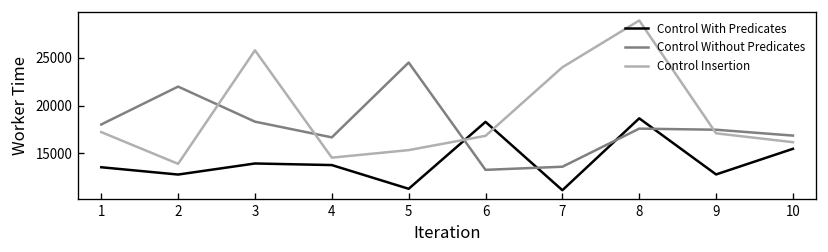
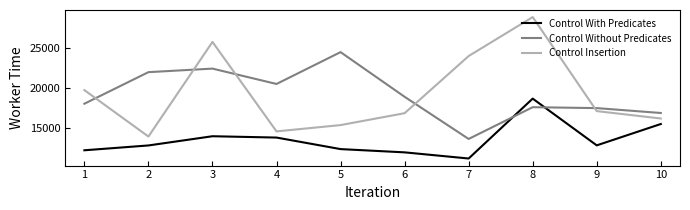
  {
    "Control With Predicates": {
-     "1": 14000,
+     "1": 12000,
      "2": 13000,
      "3": 14000,
      "4": 14000,
-     "5": 11000,
-     "6": 18000,
+     "5": 12000,
+     "6": 12000,
      "7": 11000,
      "8": 19000,
      "9": 13000,
      "10": 15000
    },
    "Control Without Predicates": {
      "1": 18000,
      "2": 22000,
-     "3": 18000,
-     "4": 17000,
+     "3": 22000,
+     "4": 21000,
      "5": 25000,
-     "6": 13000,
+     "6": 19000,
      "7": 14000,
      "8": 18000,
      "9": 17000,
      "10": 17000
    },
    "Control Insertion": {
-     "1": 17000,
+     "1": 20000,
      "2": 14000,
      "3": 26000,
      "4": 15000,
      "5": 15000,
      "6": 17000,
      "7": 24000,
      "8": 29000,
      "9": 17000,
      "10": 16000
    }
  }
